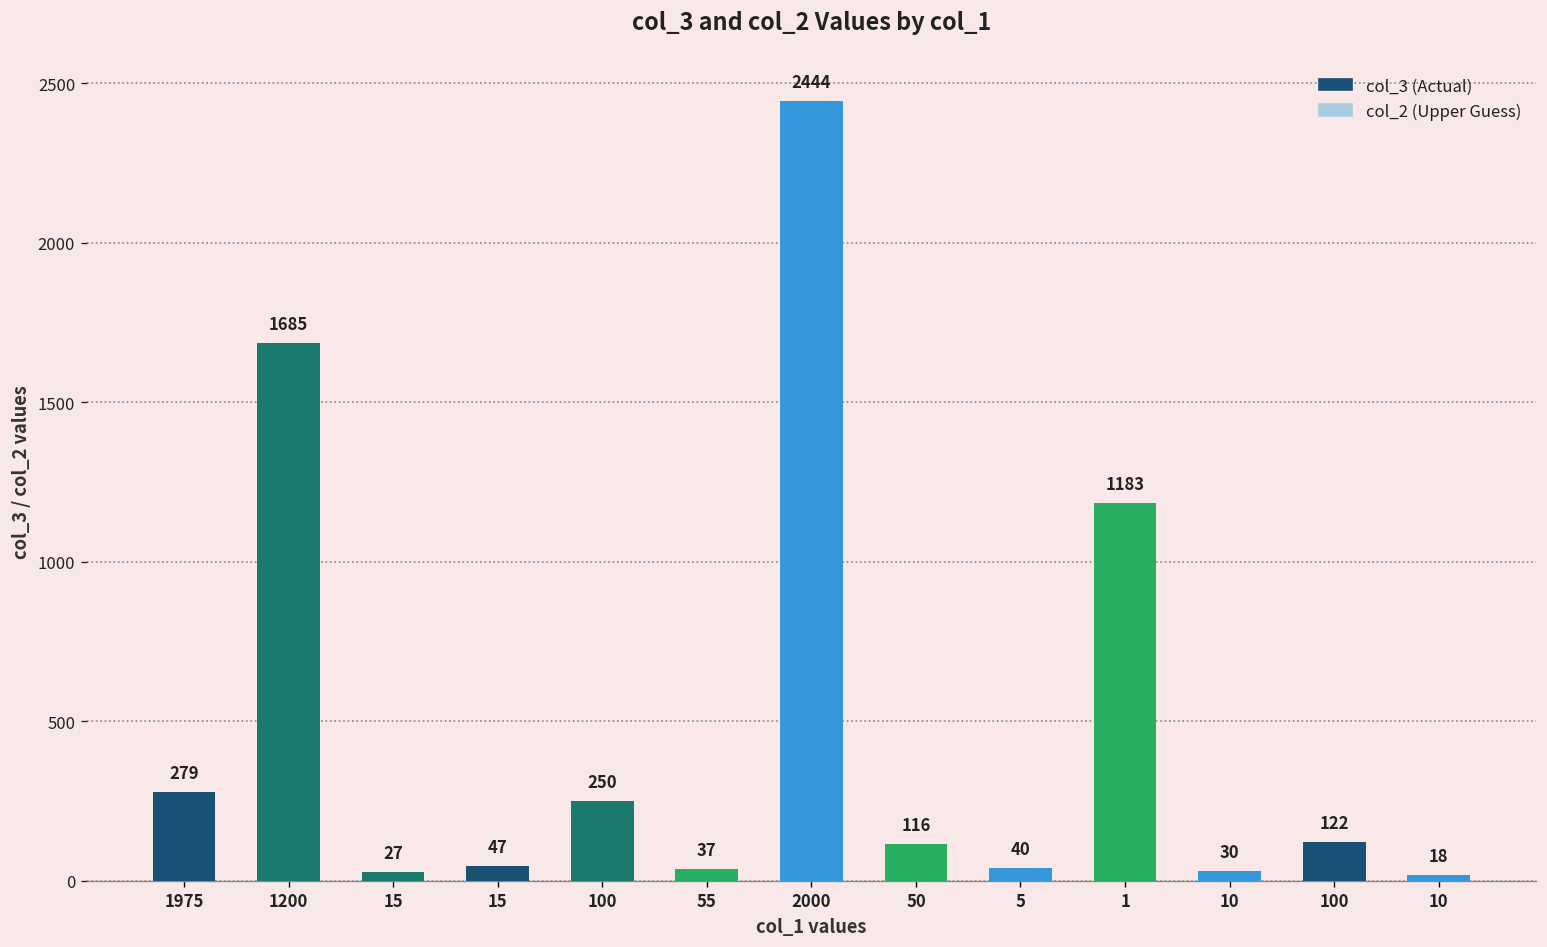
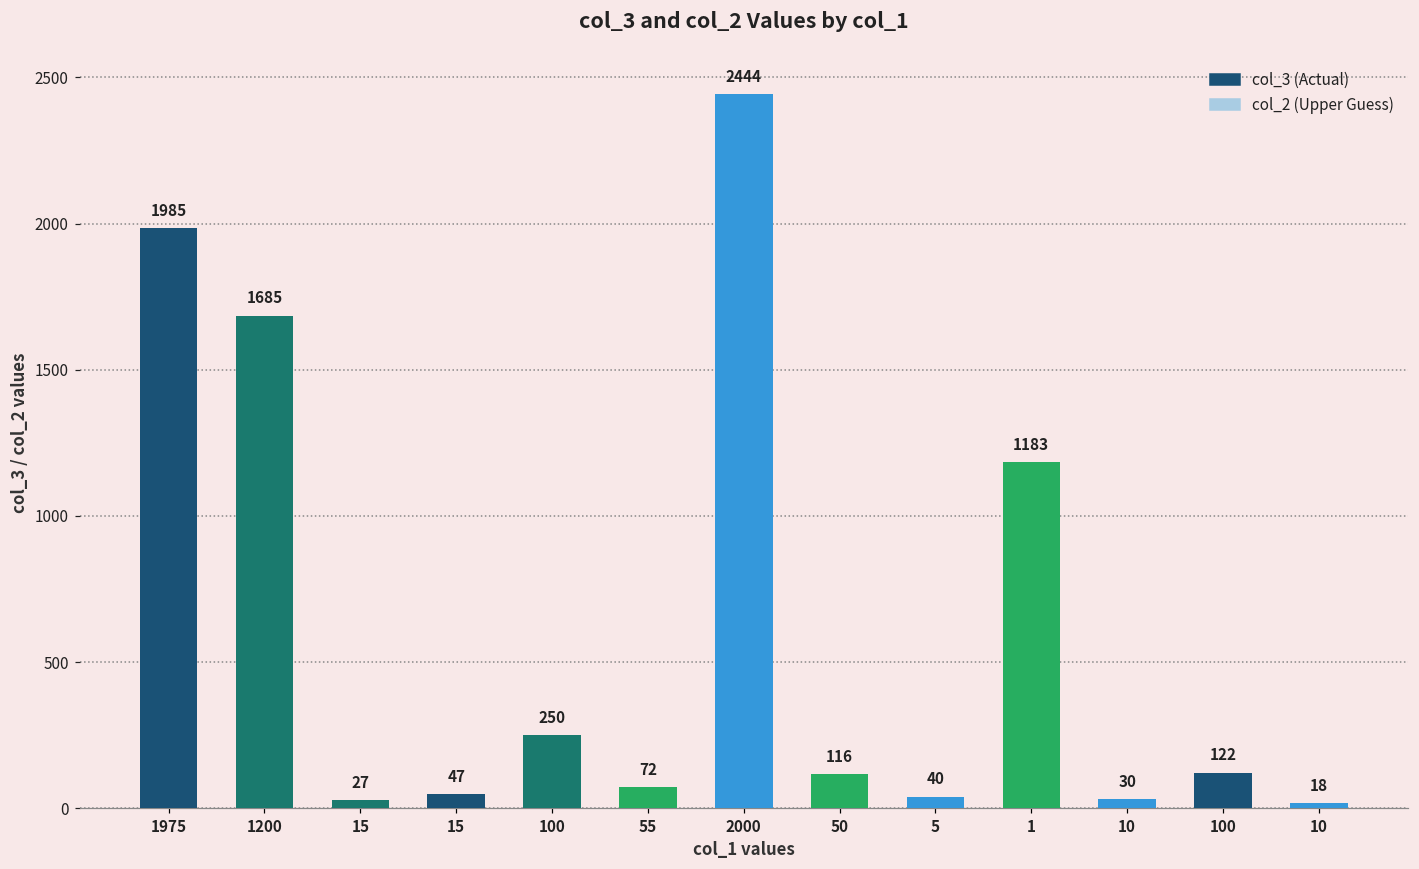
  {
-   "1975": 279,
+   "1975": 1985,
    "1200": 1685,
-   "55": 37,
+   "55": 72,
    "2000": 2444,
    "50": 116,
    "5": 40,
    "1": 1183
  }
